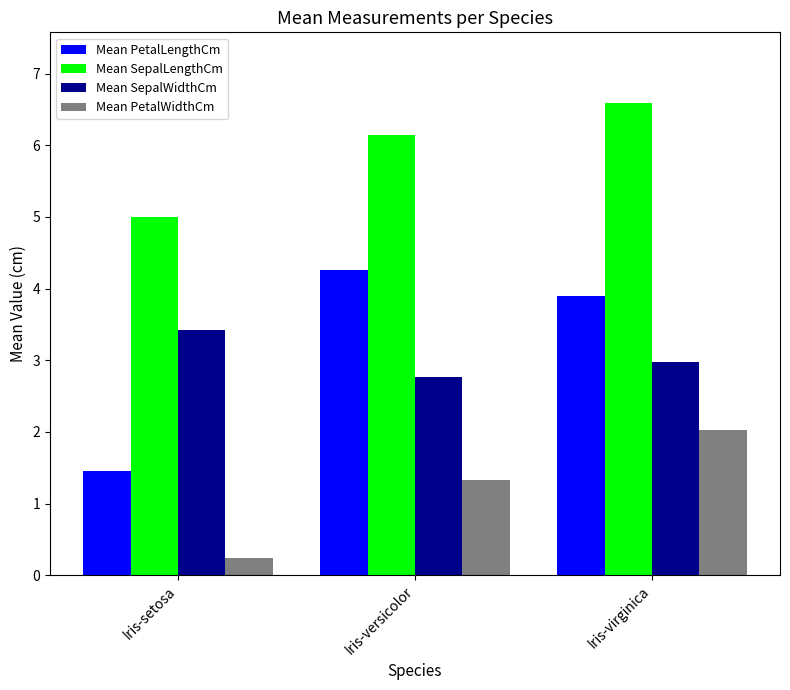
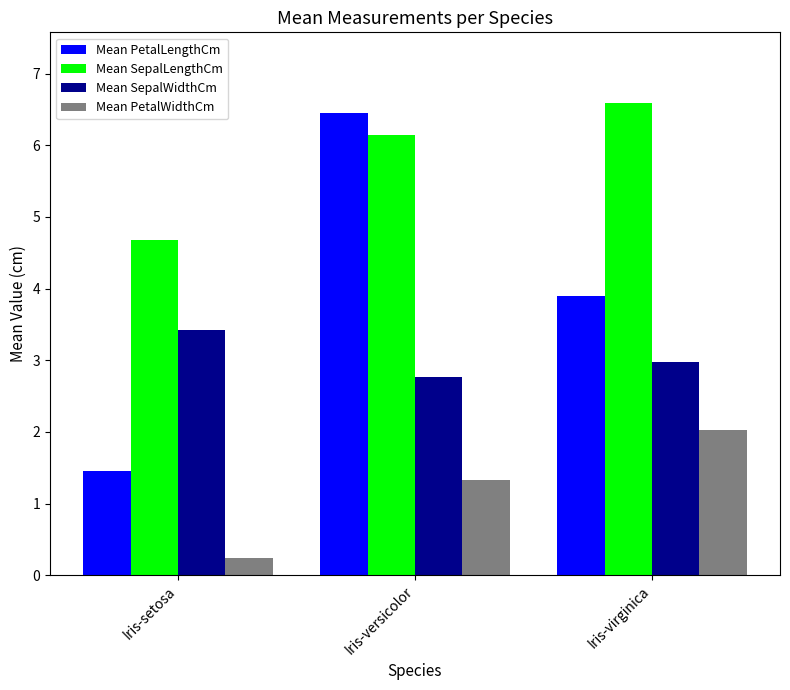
  {
    "Mean PetalLengthCm": {
      "Iris-setosa": 1.5,
-     "Iris-versicolor": 4.3,
+     "Iris-versicolor": 6.5,
      "Iris-virginica": 3.9
    },
    "Mean SepalLengthCm": {
-     "Iris-setosa": 5.0,
+     "Iris-setosa": 4.7,
      "Iris-versicolor": 6.1,
      "Iris-virginica": 6.6
    },
    "Mean SepalWidthCm": {
      "Iris-setosa": 3.4,
      "Iris-versicolor": 2.8,
      "Iris-virginica": 3.0
    },
    "Mean PetalWidthCm": {
      "Iris-setosa": 0.2,
      "Iris-versicolor": 1.3,
      "Iris-virginica": 2.0
    }
  }
